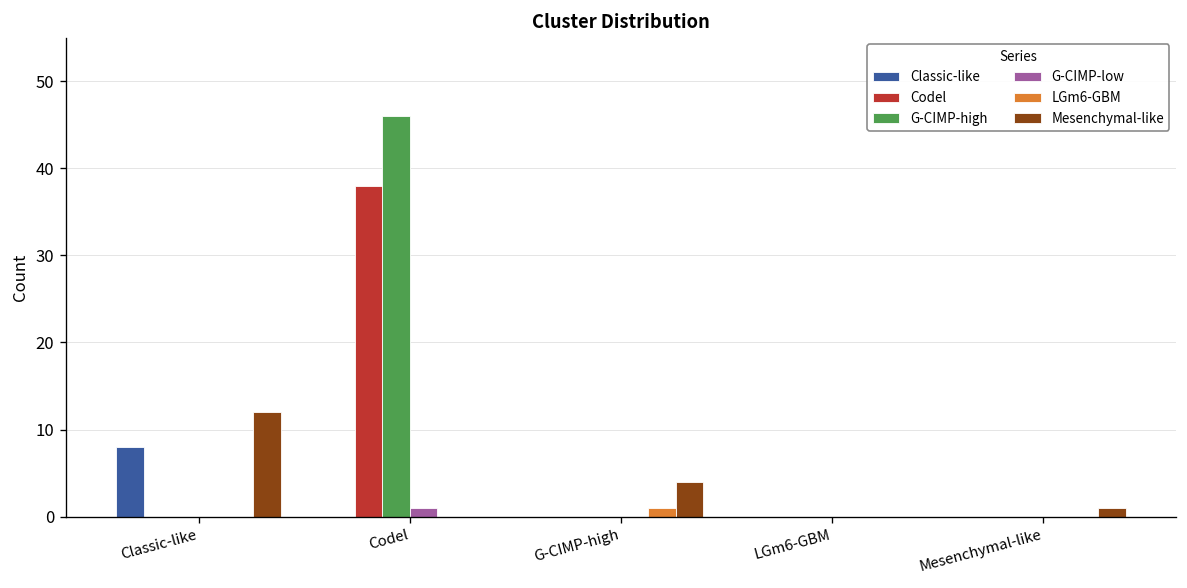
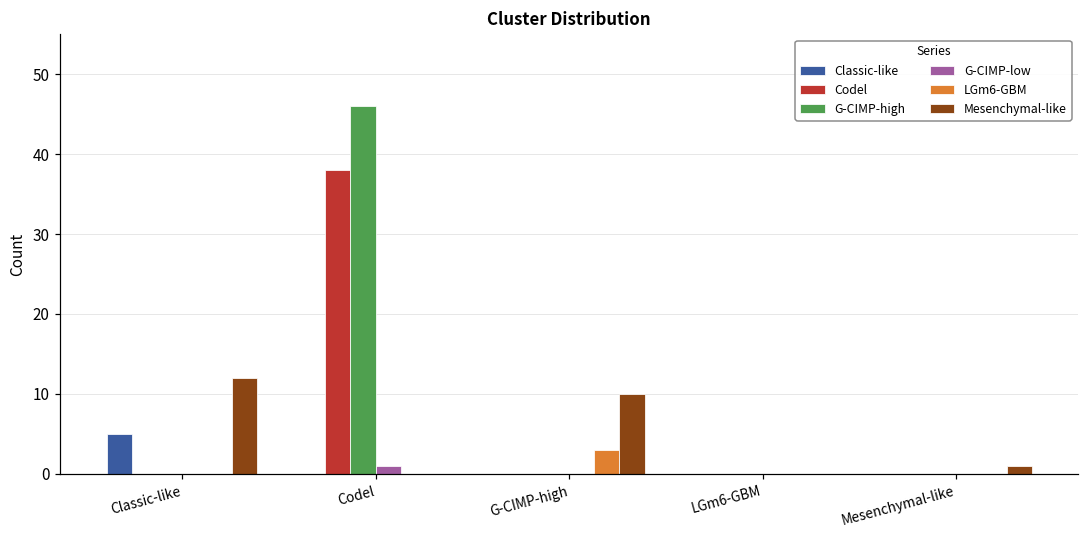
  {
    "Classic-like": {
-     "Classic-like": 8,
+     "Classic-like": 5,
      "Codel": 0,
      "G-CIMP-high": 0,
      "LGm6-GBM": 0,
      "Mesenchymal-like": 0
    },
    "Codel": {
      "Classic-like": 0,
      "Codel": 38,
      "G-CIMP-high": 0,
      "LGm6-GBM": 0,
      "Mesenchymal-like": 0
    },
    "G-CIMP-high": {
      "Classic-like": 0,
      "Codel": 46,
      "G-CIMP-high": 0,
      "LGm6-GBM": 0,
      "Mesenchymal-like": 0
    },
    "G-CIMP-low": {
      "Classic-like": 0,
      "Codel": 1,
      "G-CIMP-high": 0,
      "LGm6-GBM": 0,
      "Mesenchymal-like": 0
    },
    "LGm6-GBM": {
      "Classic-like": 0,
      "Codel": 0,
-     "G-CIMP-high": 1,
+     "G-CIMP-high": 3,
      "LGm6-GBM": 0,
      "Mesenchymal-like": 0
    },
    "Mesenchymal-like": {
      "Classic-like": 12,
      "Codel": 0,
-     "G-CIMP-high": 4,
+     "G-CIMP-high": 10,
      "LGm6-GBM": 0,
      "Mesenchymal-like": 1
    }
  }
